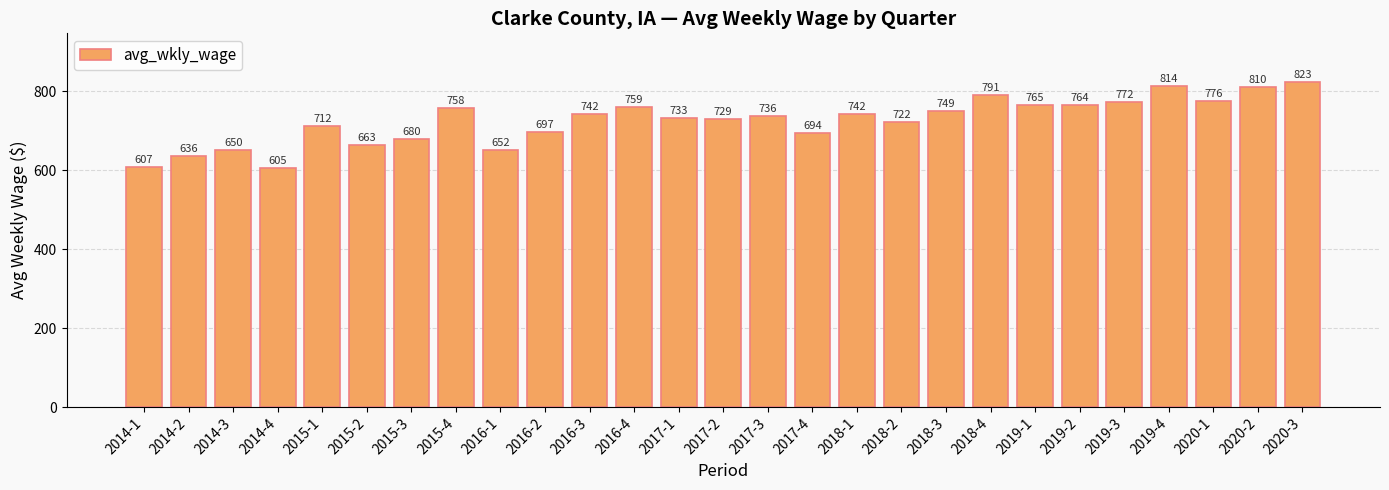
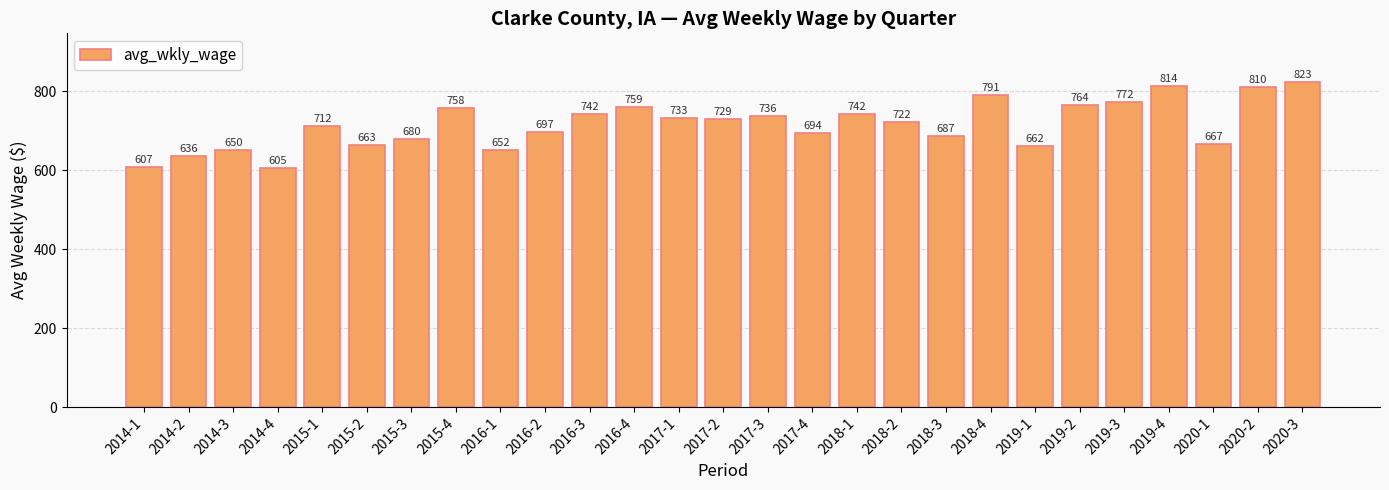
  {
    "2014-1": 607,
    "2014-2": 636,
    "2014-3": 650,
    "2014-4": 605,
    "2015-1": 712,
    "2015-2": 663,
    "2015-3": 680,
    "2015-4": 758,
    "2016-1": 652,
    "2016-2": 697,
    "2016-3": 742,
    "2016-4": 759,
    "2017-1": 733,
    "2017-2": 729,
    "2017-3": 736,
    "2017-4": 694,
    "2018-1": 742,
    "2018-2": 722,
-   "2018-3": 749,
+   "2018-3": 687,
    "2018-4": 791,
-   "2019-1": 765,
+   "2019-1": 662,
    "2019-2": 764,
    "2019-3": 772,
    "2019-4": 814,
-   "2020-1": 776,
+   "2020-1": 667,
    "2020-2": 810,
    "2020-3": 823
  }
